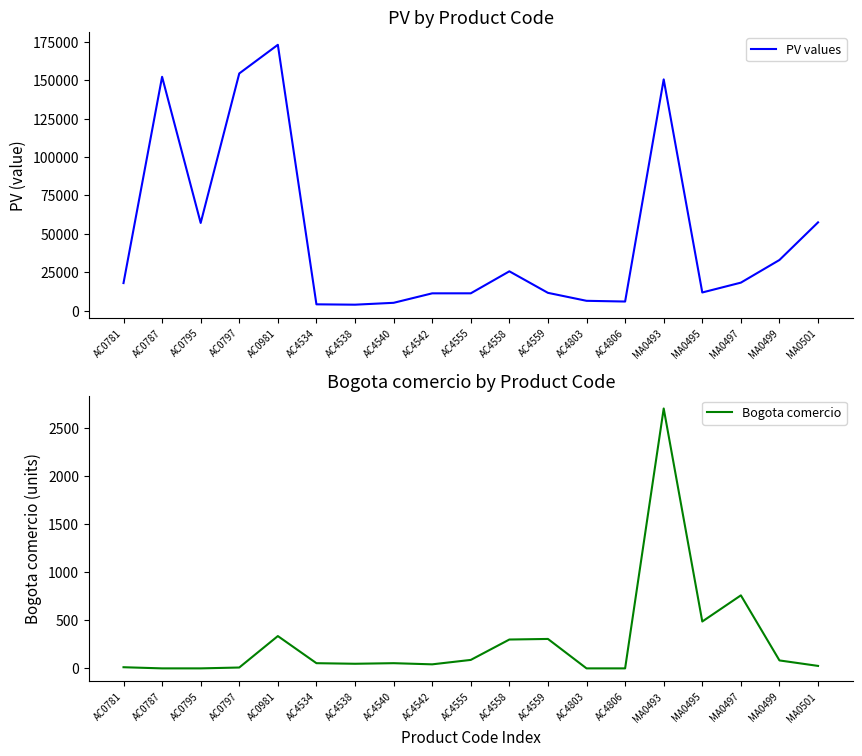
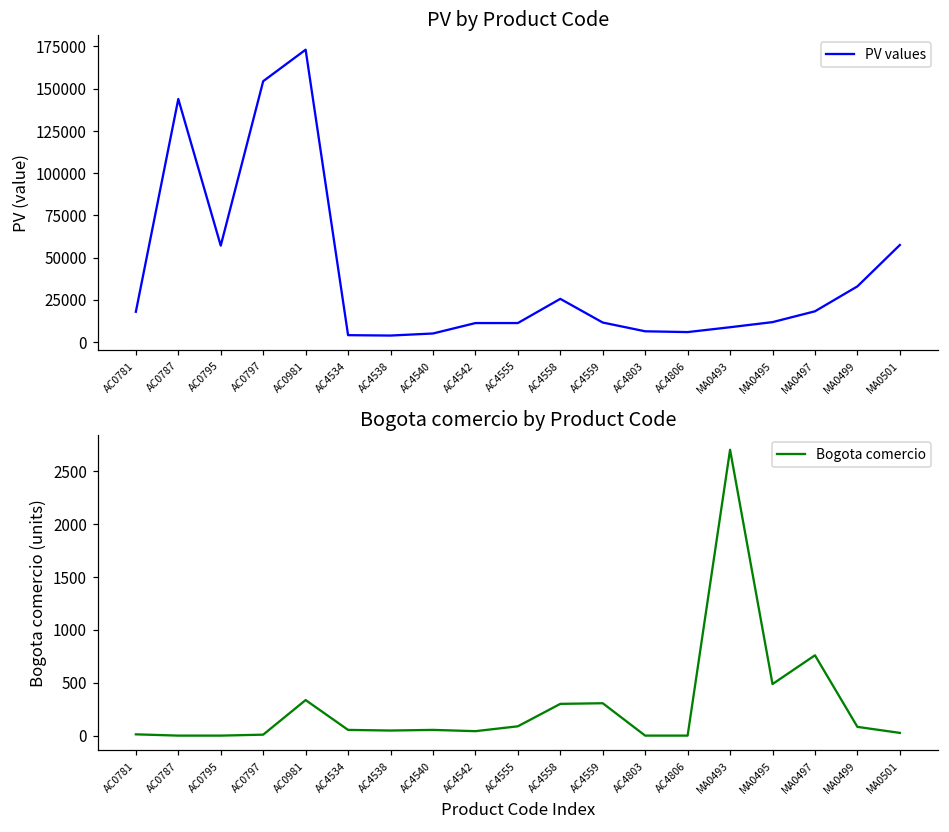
  {
    "PV by Product Code": {
      "AC0781": 18000,
-     "AC0787": 152000,
+     "AC0787": 144000,
      "AC0795": 57000,
      "AC0797": 154000,
      "AC0981": 173000,
      "AC4534": 4000,
      "AC4538": 4000,
      "AC4540": 5000,
      "AC4542": 11000,
      "AC4555": 11000,
      "AC4558": 26000,
      "AC4559": 12000,
      "AC4803": 6000,
      "AC4806": 6000,
-     "MA0493": 151000,
+     "MA0493": 9000,
      "MA0495": 12000,
      "MA0497": 18000,
      "MA0499": 33000,
      "MA0501": 57000
    },
    "Bogota comercio by Product Code": {
      "AC0781": 0,
      "AC0787": 0,
      "AC0795": 0,
      "AC0797": 0,
      "AC0981": 300,
      "AC4534": 100,
      "AC4538": 0,
      "AC4540": 100,
      "AC4542": 0,
      "AC4555": 100,
      "AC4558": 300,
      "AC4559": 300,
      "AC4803": 0,
      "AC4806": 0,
      "MA0493": 2700,
      "MA0495": 500,
      "MA0497": 800,
      "MA0499": 100,
      "MA0501": 0
    }
  }
